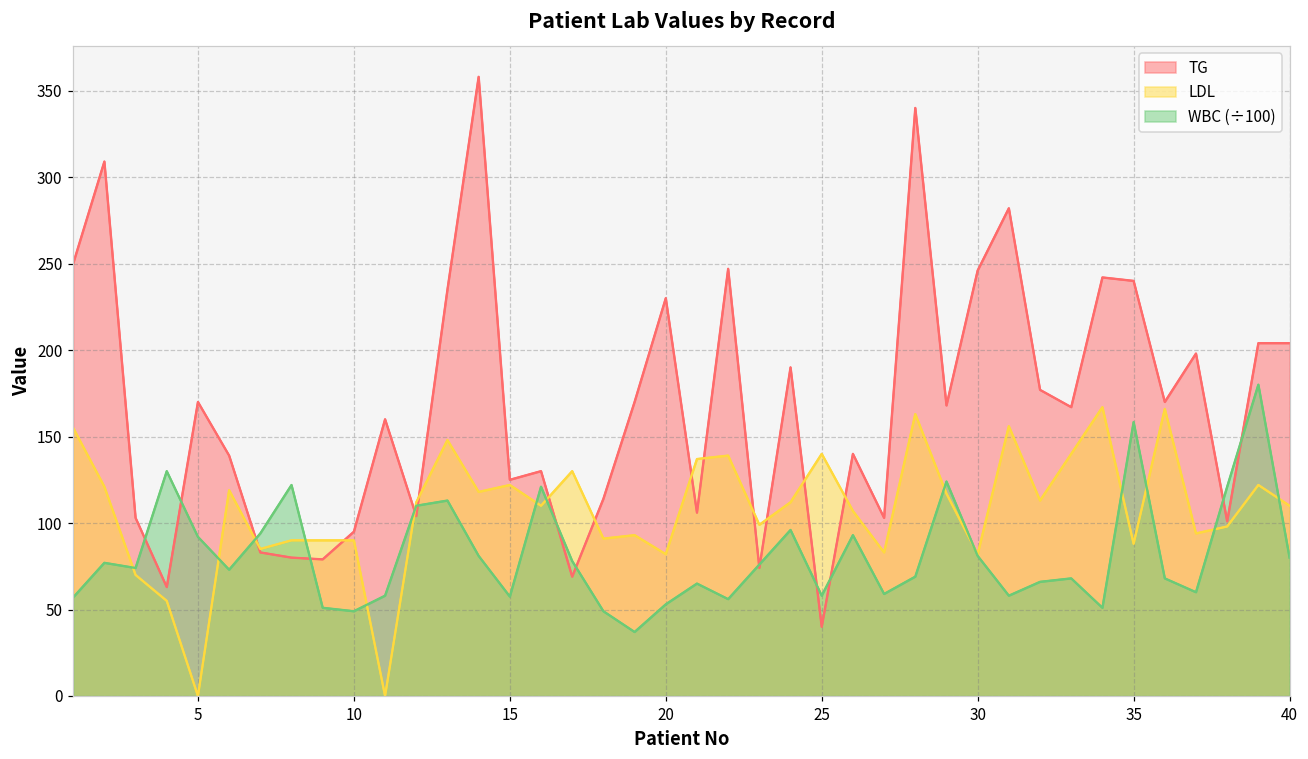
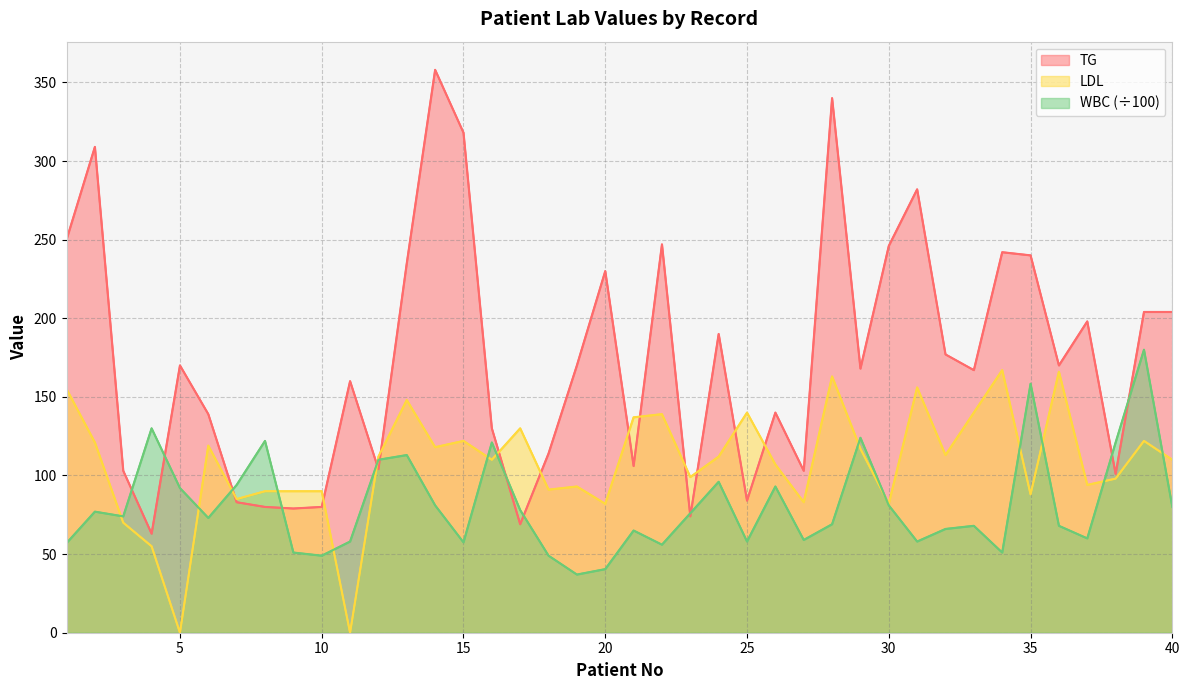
  {
    "TG": {
      "5": 170,
-     "10": 95,
-     "15": 125,
+     "10": 80,
+     "15": 318,
      "20": 230,
-     "25": 40,
+     "25": 84,
      "30": 246,
      "35": 240,
      "40": 204
    },
    "LDL": {
      "5": 0,
      "10": 90,
      "15": 122,
      "20": 82,
      "25": 140,
      "35": 88,
      "40": 110
    },
    "WBC (÷100)": {
      "5": 92,
      "10": 49,
      "15": 57,
-     "20": 53,
+     "20": 40,
      "25": 58,
      "35": 158,
      "40": 80
    }
  }
